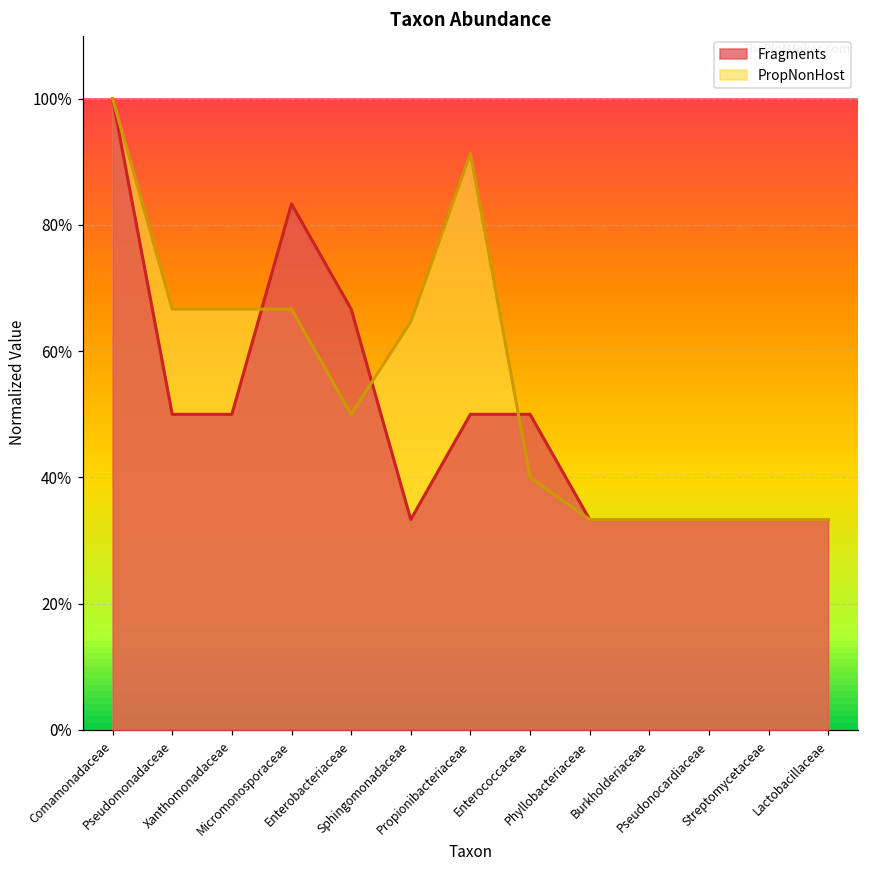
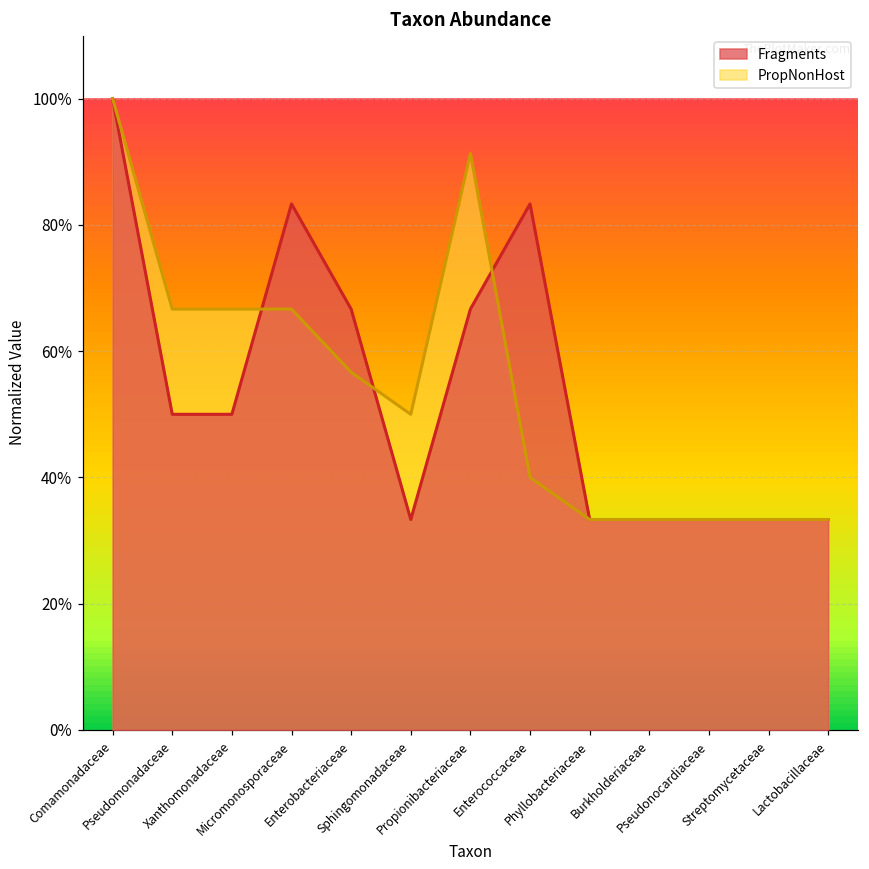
  {
    "Fragments": {
      "Pseudomonadaceae": "50%",
      "Xanthomonadaceae": "50%",
      "Micromonosporaceae": "83%",
      "Enterobacteriaceae": "67%",
      "Sphingomonadaceae": "33%",
-     "Propionibacteriaceae": "50%",
-     "Enterococcaceae": "50%"
+     "Propionibacteriaceae": "67%",
+     "Enterococcaceae": "83%"
    },
    "PropNonHost": {
      "Pseudomonadaceae": "67%",
      "Xanthomonadaceae": "67%",
      "Micromonosporaceae": "67%",
-     "Enterobacteriaceae": "50%",
-     "Sphingomonadaceae": "65%",
+     "Enterobacteriaceae": "57%",
+     "Sphingomonadaceae": "50%",
      "Propionibacteriaceae": "91%",
      "Enterococcaceae": "40%"
    }
  }
